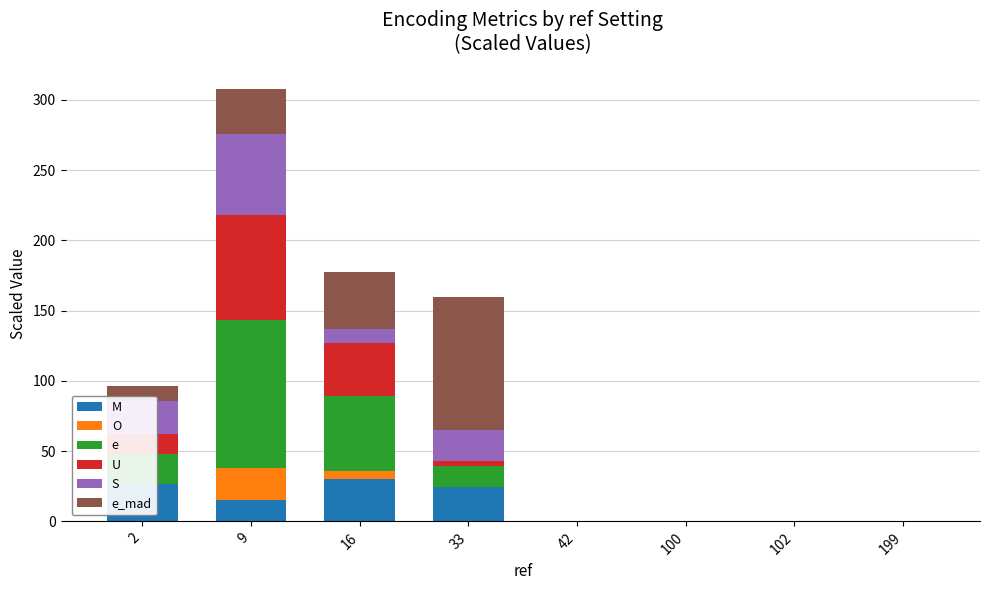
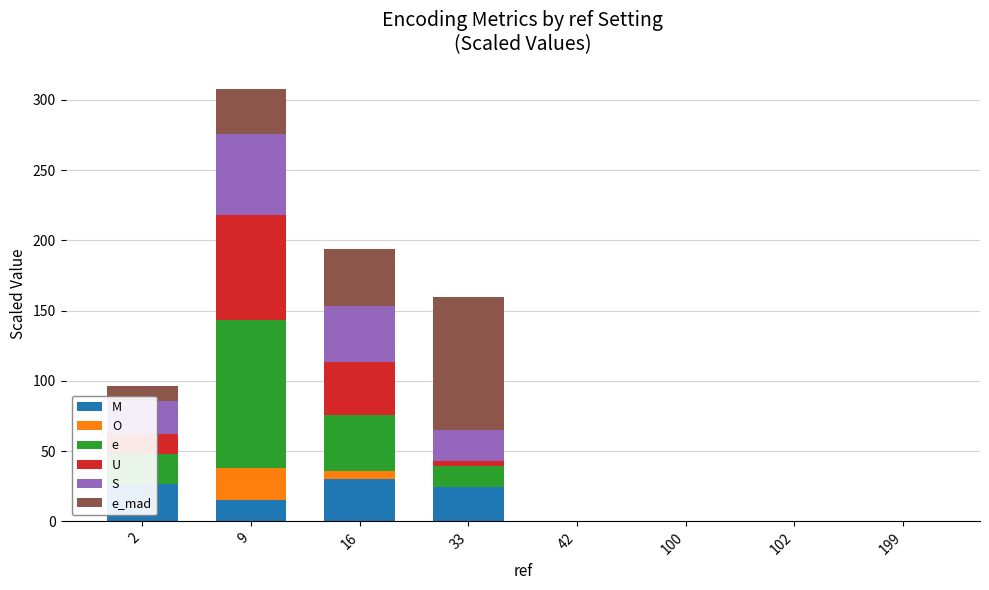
  {
    "M": {
      "9": 15,
      "16": 30,
      "33": 25
    },
    "O": {
      "9": 23,
      "16": 5,
      "42": 0,
      "100": 0,
      "102": 0,
      "199": 0
    },
    "e": {
      "9": 105,
-     "16": 53,
+     "16": 40,
      "33": 15,
      "42": 0,
      "100": 0,
      "102": 0,
      "199": 0
    },
    "U": {
      "9": 75,
      "16": 38,
      "33": 4,
      "42": 0,
      "100": 0,
      "102": 0,
      "199": 0
    },
    "S": {
      "9": 57,
-     "16": 10,
+     "16": 40,
      "33": 22,
      "42": 0,
      "100": 0,
      "102": 0,
      "199": 0
    },
    "e_mad": {
      "2": 10,
      "9": 33,
      "16": 41,
      "33": 95,
      "42": 0,
      "100": 0,
      "102": 0,
      "199": 0
    }
  }
